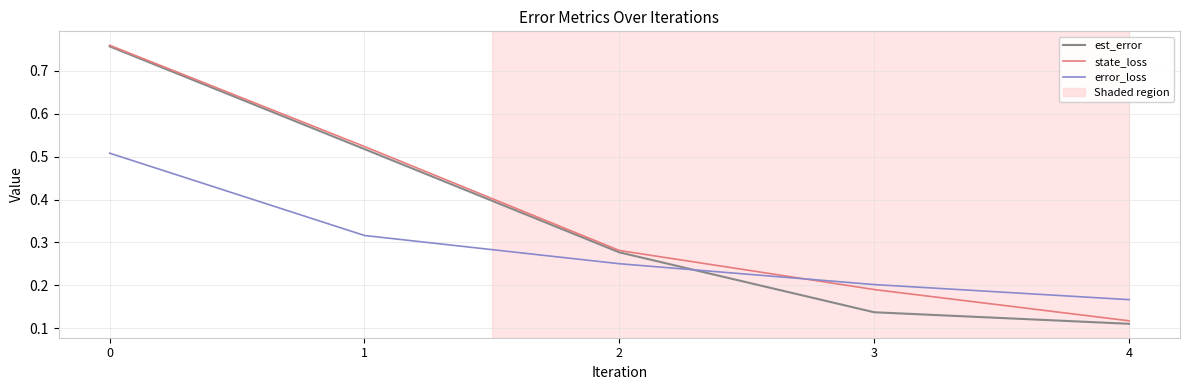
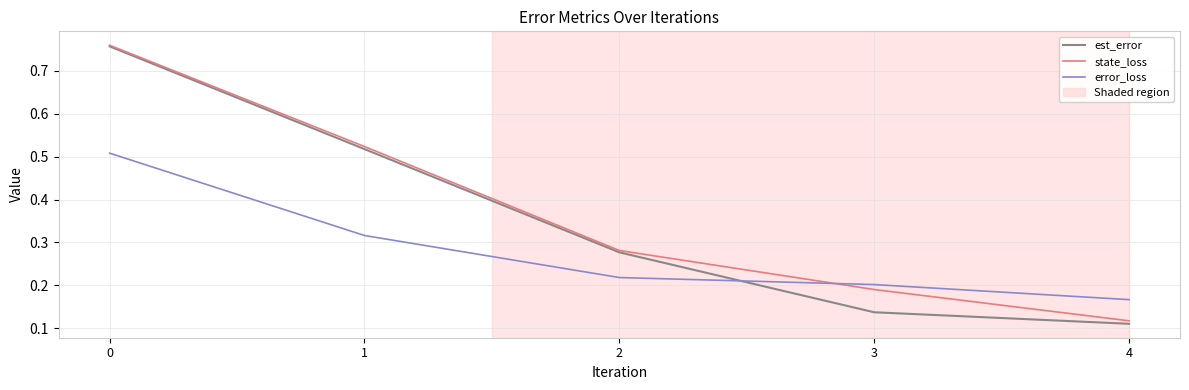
  {
    "est_error": {
      "1": 0.52,
      "3": 0.14,
      "4": 0.11
    },
    "state_loss": {
      "1": 0.52,
      "3": 0.19,
      "4": 0.12
    },
    "error_loss": {
      "0": 0.51,
      "1": 0.32,
-     "2": 0.25,
+     "2": 0.22,
      "3": 0.20,
      "4": 0.17
    }
  }
